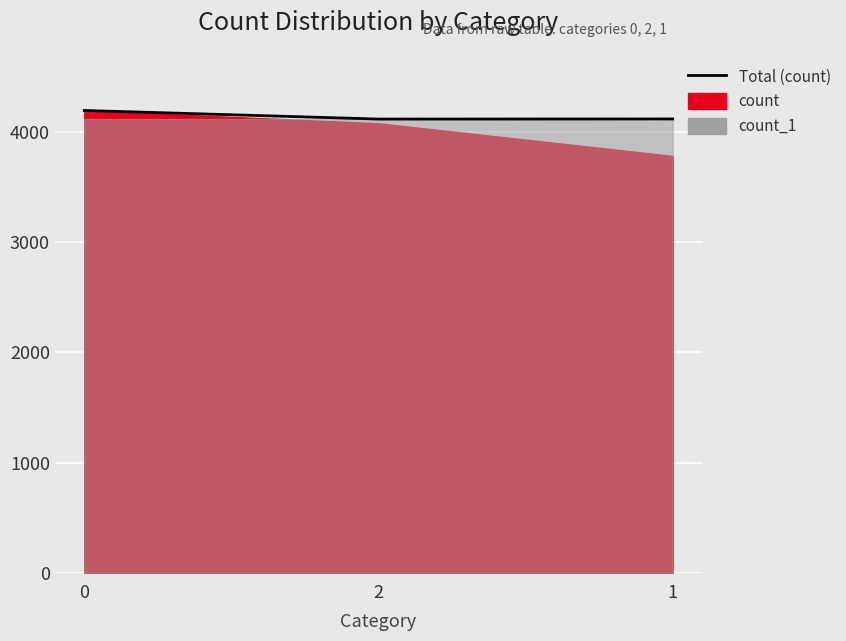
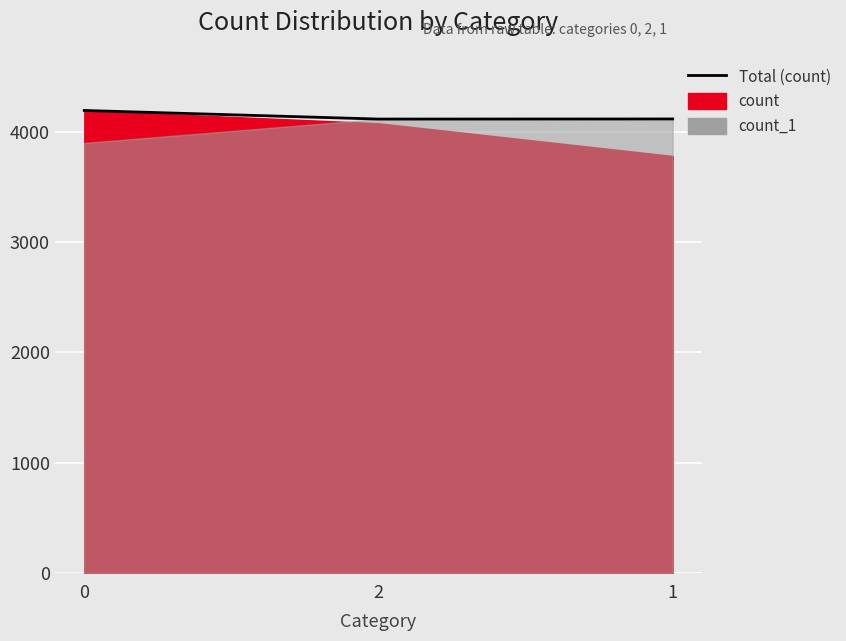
  {
    "count": {
      "2": 4080,
      "1": 3780
    },
    "count_1": {
-     "0": 4120
+     "0": 3900
    }
  }
